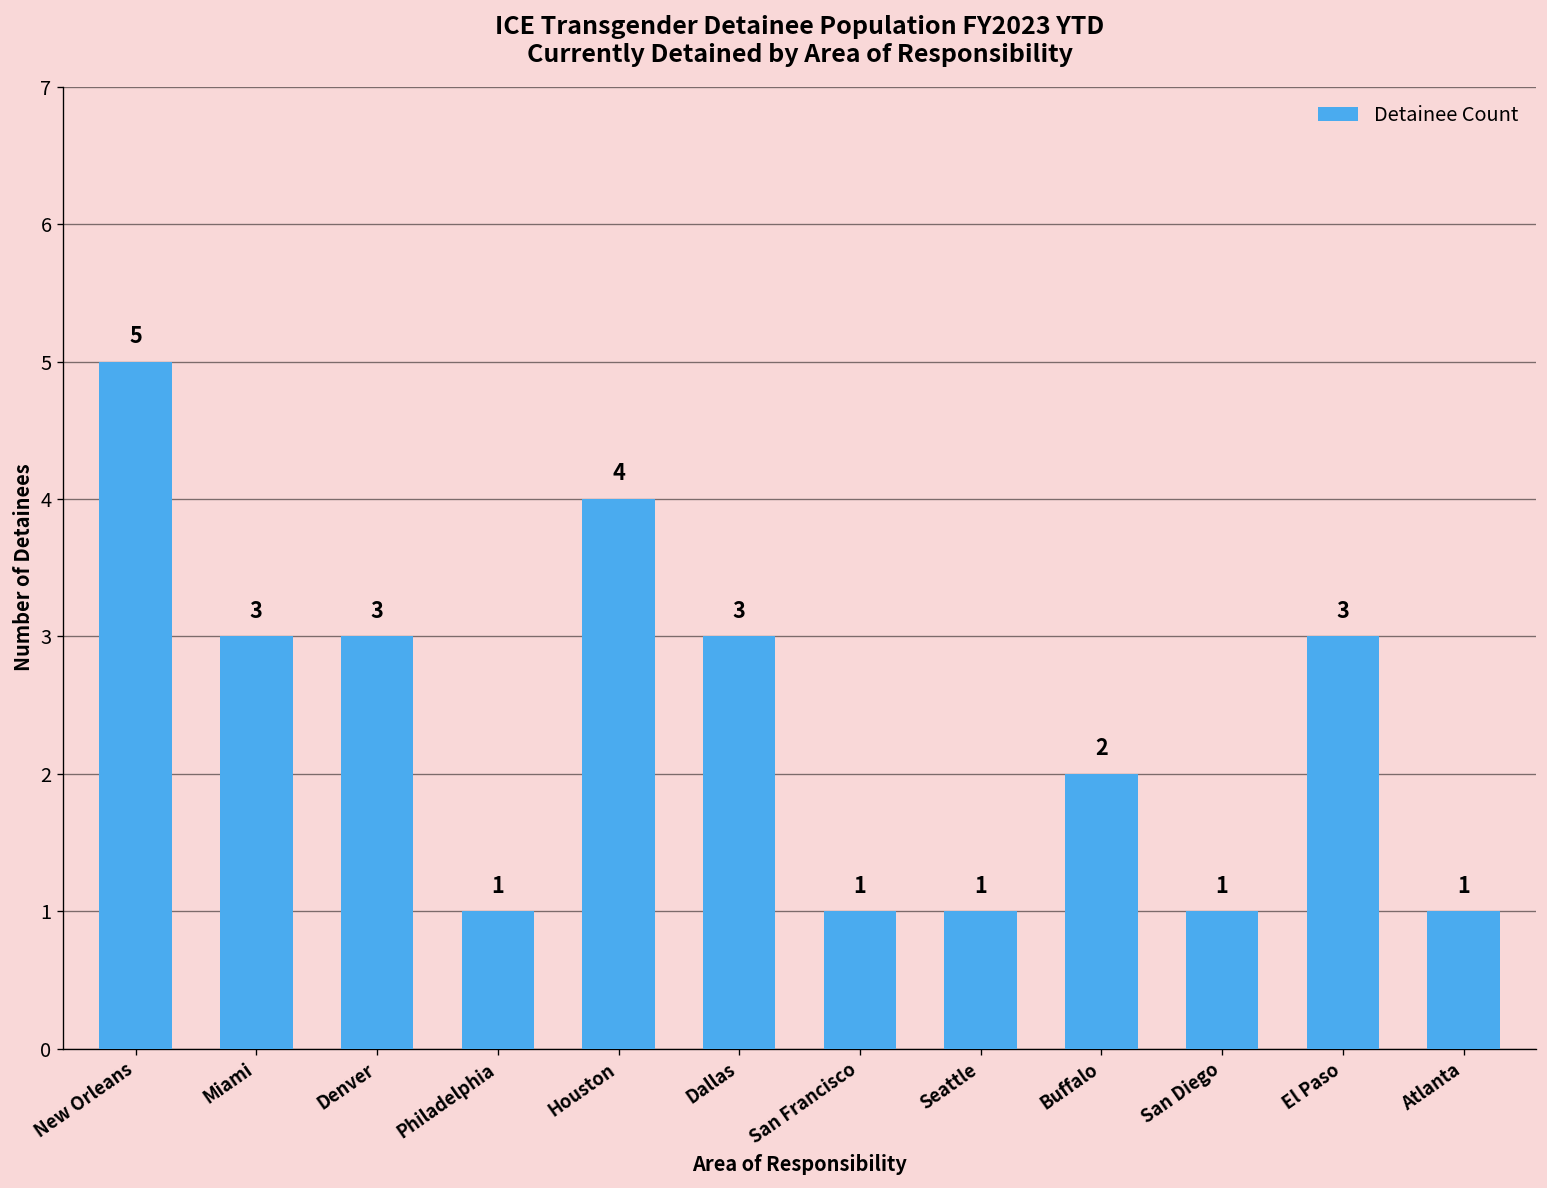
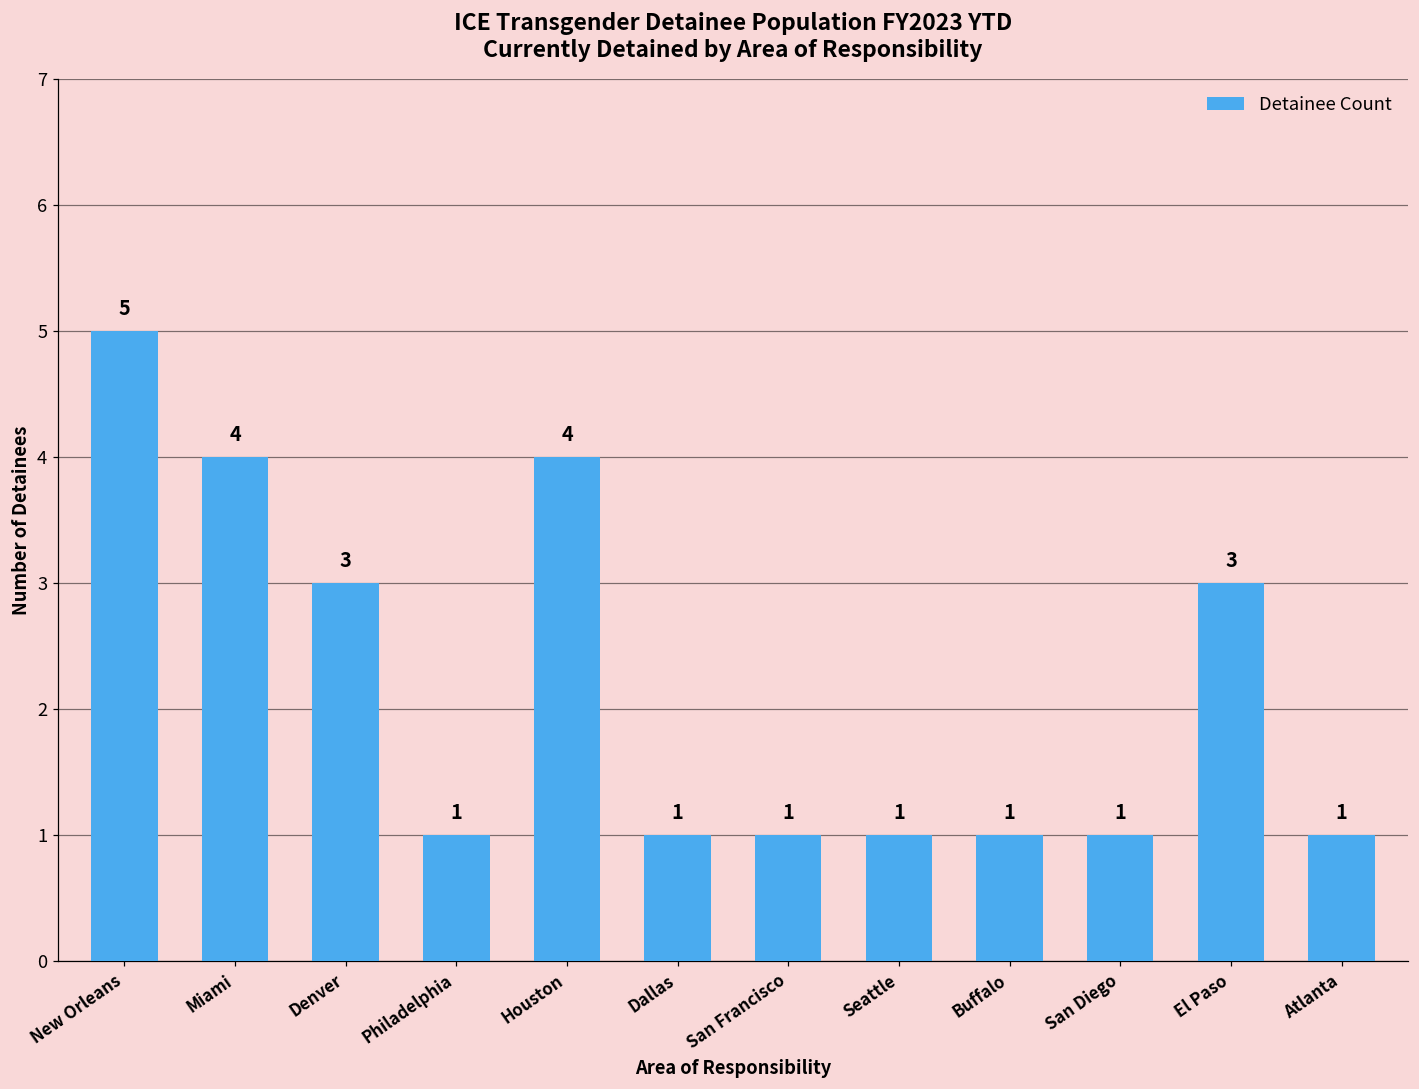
  {
    "New Orleans": 5,
-   "Miami": 3,
+   "Miami": 4,
    "Denver": 3,
    "Philadelphia": 1,
    "Houston": 4,
-   "Dallas": 3,
+   "Dallas": 1,
    "San Francisco": 1,
    "Seattle": 1,
-   "Buffalo": 2,
+   "Buffalo": 1,
    "San Diego": 1,
    "El Paso": 3,
    "Atlanta": 1
  }
